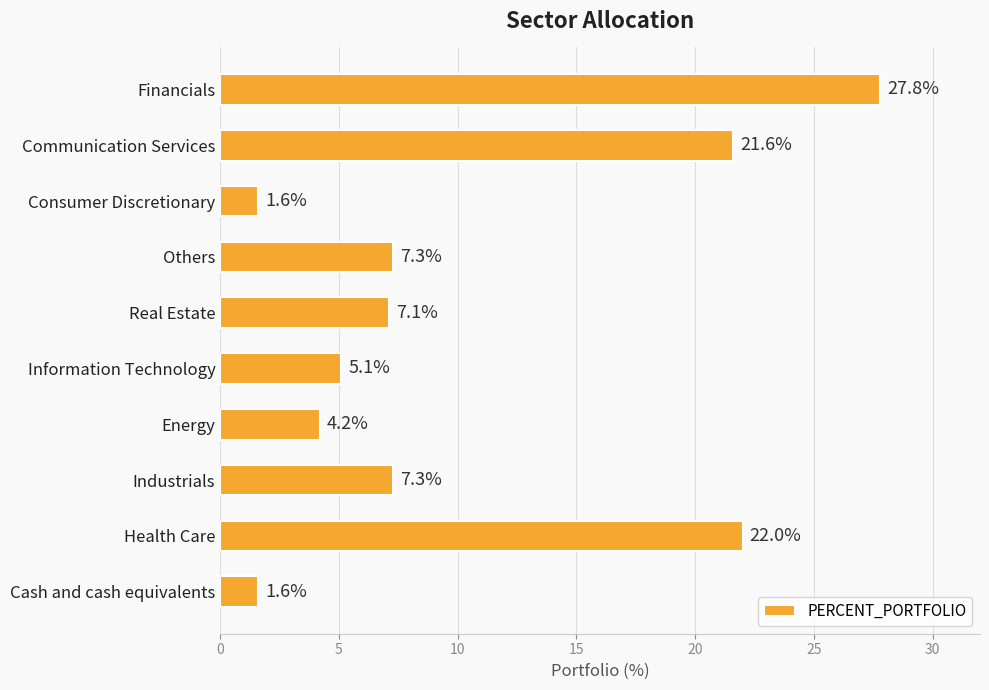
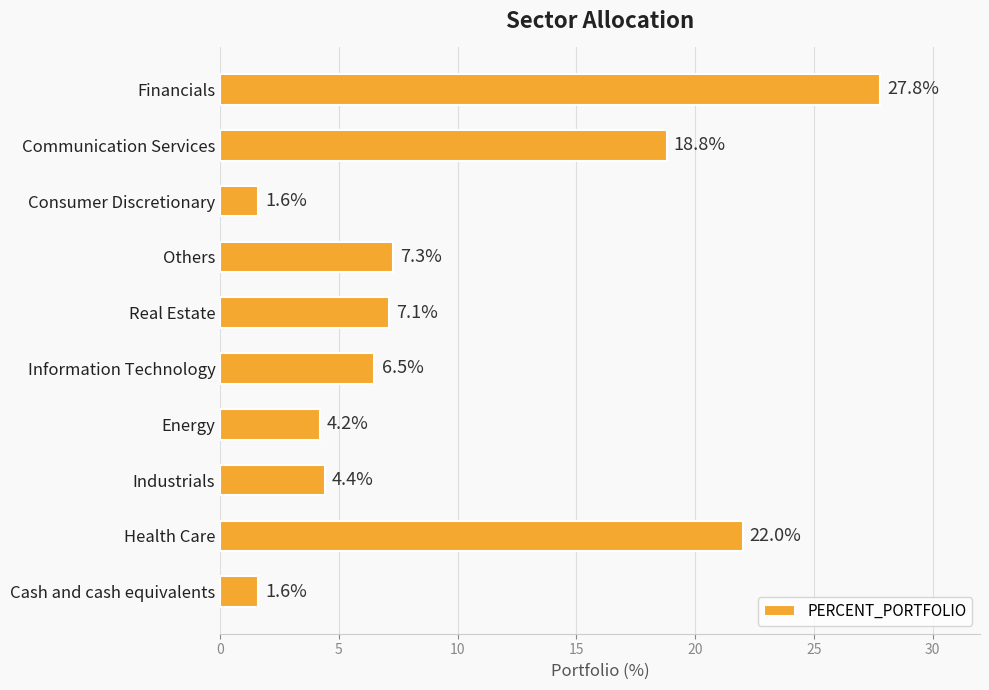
  {
    "Financials": "27.8%",
-   "Communication Services": "21.6%",
+   "Communication Services": "18.8%",
    "Consumer Discretionary": "1.6%",
    "Others": "7.3%",
    "Real Estate": "7.1%",
-   "Information Technology": "5.1%",
+   "Information Technology": "6.5%",
    "Energy": "4.2%",
-   "Industrials": "7.3%",
+   "Industrials": "4.4%",
    "Health Care": "22.0%",
    "Cash and cash equivalents": "1.6%"
  }
